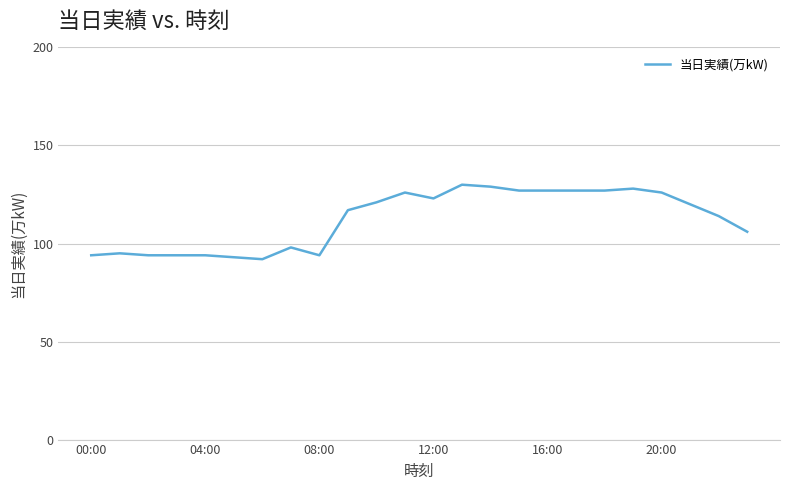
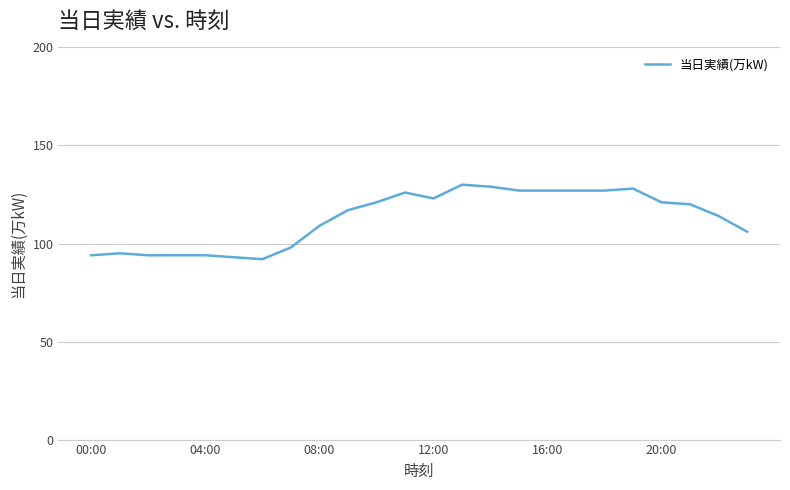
  {
    "00:00": 94,
    "04:00": 94,
-   "08:00": 94,
+   "08:00": 109,
    "12:00": 123,
    "16:00": 127,
-   "20:00": 126
+   "20:00": 121
  }
